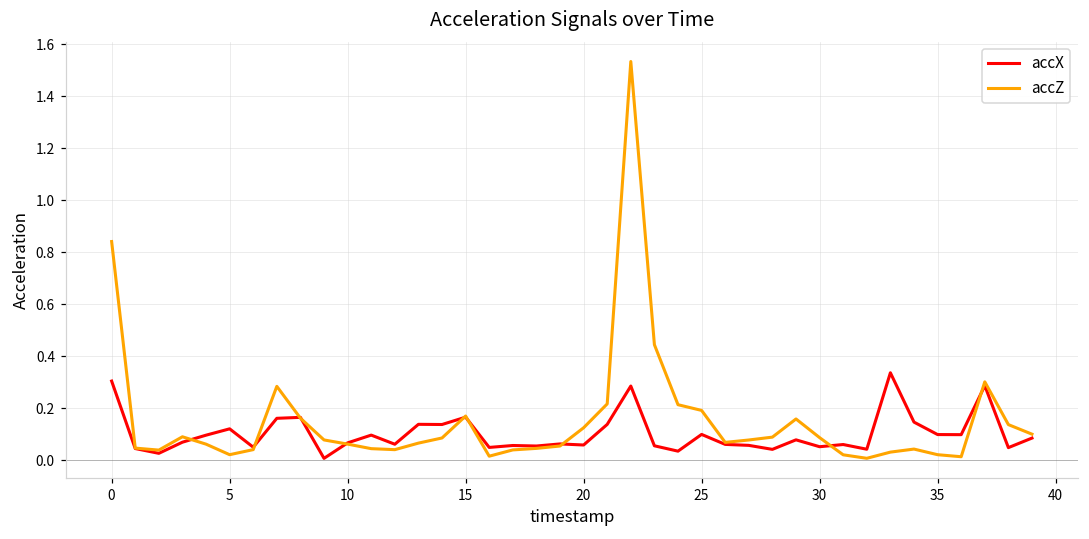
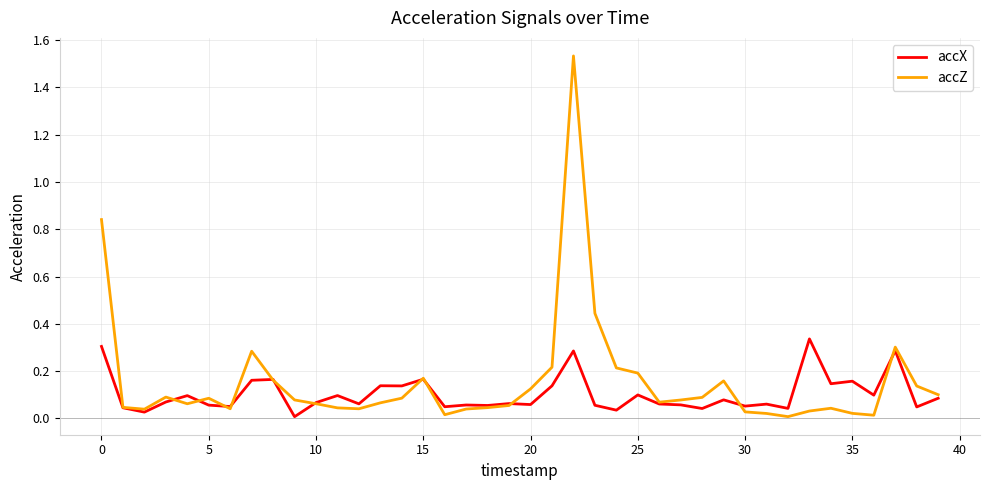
  {
    "accX": {
      "0": 0.30,
-     "5": 0.12,
+     "5": 0.06,
      "20": 0.06,
      "25": 0.10,
      "30": 0.05,
-     "35": 0.10
+     "35": 0.16
    },
    "accZ": {
      "0": 0.84,
-     "5": 0.02,
+     "5": 0.09,
      "20": 0.13,
      "25": 0.19,
-     "30": 0.09,
+     "30": 0.03,
      "35": 0.02
    }
  }
